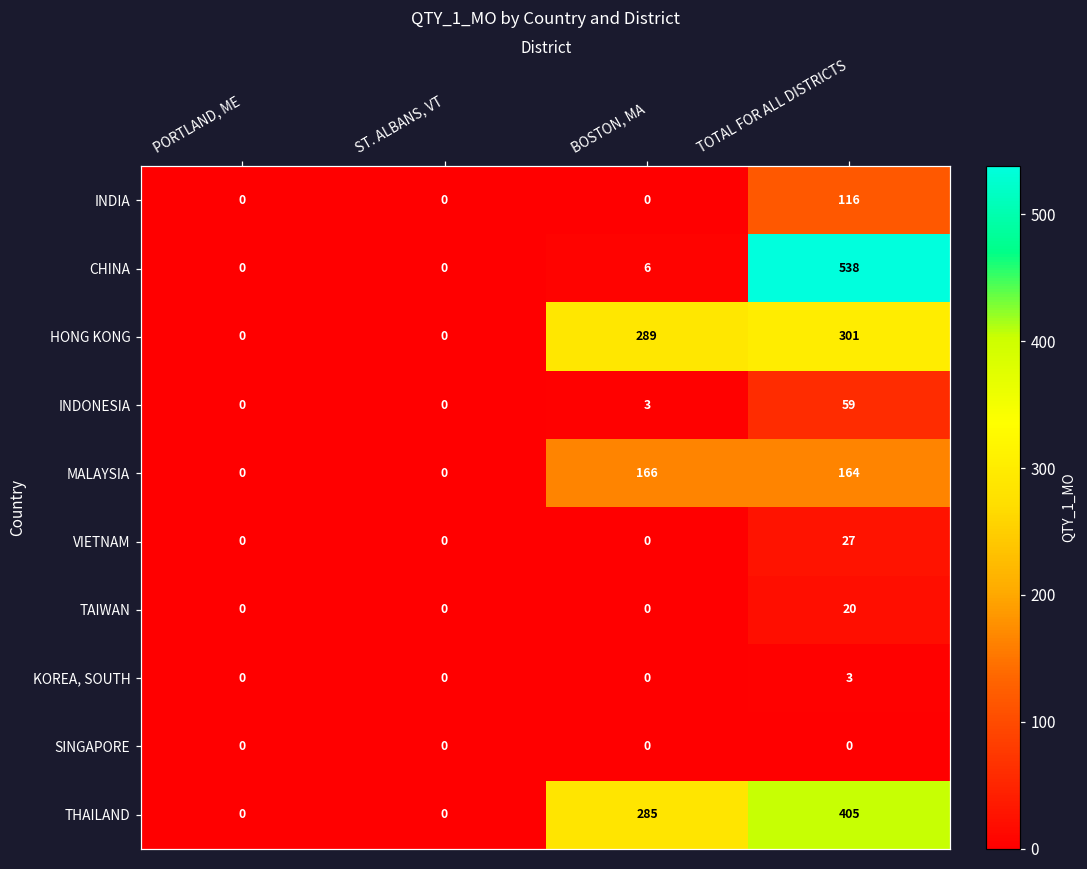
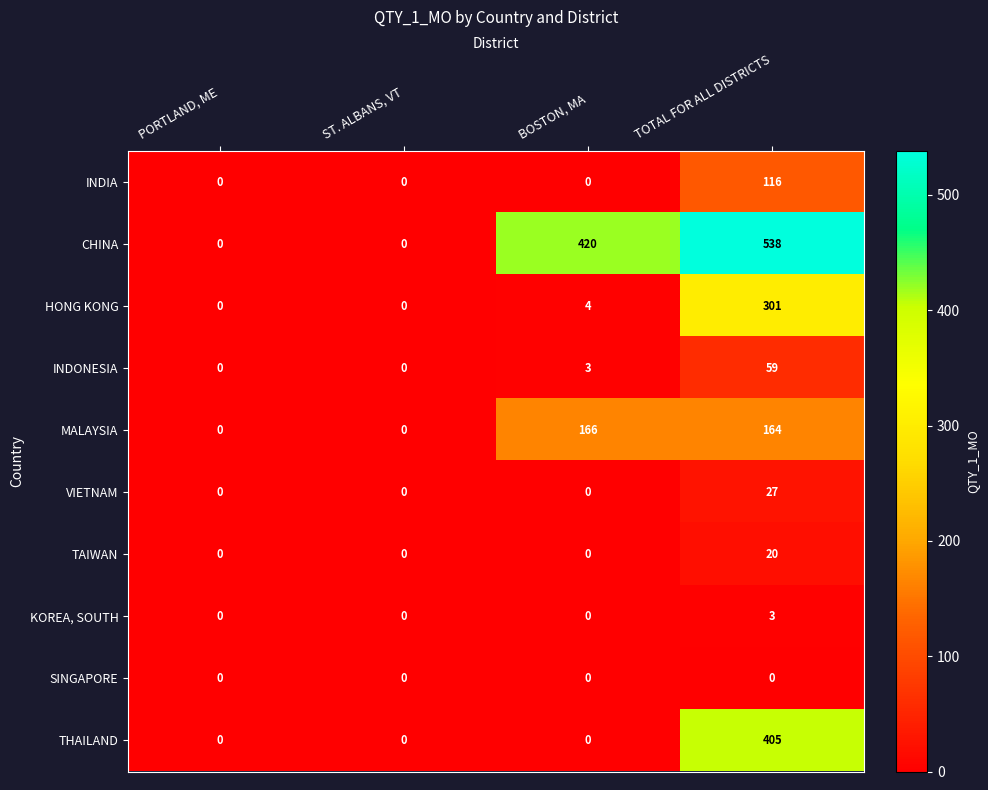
  {
    "INDIA": {
      "PORTLAND, ME": 0,
      "ST. ALBANS, VT": 0,
      "BOSTON, MA": 0,
      "TOTAL FOR ALL DISTRICTS": 116
    },
    "CHINA": {
      "PORTLAND, ME": 0,
      "ST. ALBANS, VT": 0,
-     "BOSTON, MA": 6,
+     "BOSTON, MA": 420,
      "TOTAL FOR ALL DISTRICTS": 538
    },
    "HONG KONG": {
      "PORTLAND, ME": 0,
      "ST. ALBANS, VT": 0,
-     "BOSTON, MA": 289,
+     "BOSTON, MA": 4,
      "TOTAL FOR ALL DISTRICTS": 301
    },
    "INDONESIA": {
      "PORTLAND, ME": 0,
      "ST. ALBANS, VT": 0,
      "BOSTON, MA": 3,
      "TOTAL FOR ALL DISTRICTS": 59
    },
    "MALAYSIA": {
      "PORTLAND, ME": 0,
      "ST. ALBANS, VT": 0,
      "BOSTON, MA": 166,
      "TOTAL FOR ALL DISTRICTS": 164
    },
    "VIETNAM": {
      "PORTLAND, ME": 0,
      "ST. ALBANS, VT": 0,
      "BOSTON, MA": 0,
      "TOTAL FOR ALL DISTRICTS": 27
    },
    "TAIWAN": {
      "PORTLAND, ME": 0,
      "ST. ALBANS, VT": 0,
      "BOSTON, MA": 0,
      "TOTAL FOR ALL DISTRICTS": 20
    },
    "KOREA, SOUTH": {
      "PORTLAND, ME": 0,
      "ST. ALBANS, VT": 0,
      "BOSTON, MA": 0,
      "TOTAL FOR ALL DISTRICTS": 3
    },
    "SINGAPORE": {
      "PORTLAND, ME": 0,
      "ST. ALBANS, VT": 0,
      "BOSTON, MA": 0,
      "TOTAL FOR ALL DISTRICTS": 0
    },
    "THAILAND": {
      "PORTLAND, ME": 0,
      "ST. ALBANS, VT": 0,
-     "BOSTON, MA": 285,
+     "BOSTON, MA": 0,
      "TOTAL FOR ALL DISTRICTS": 405
    }
  }
